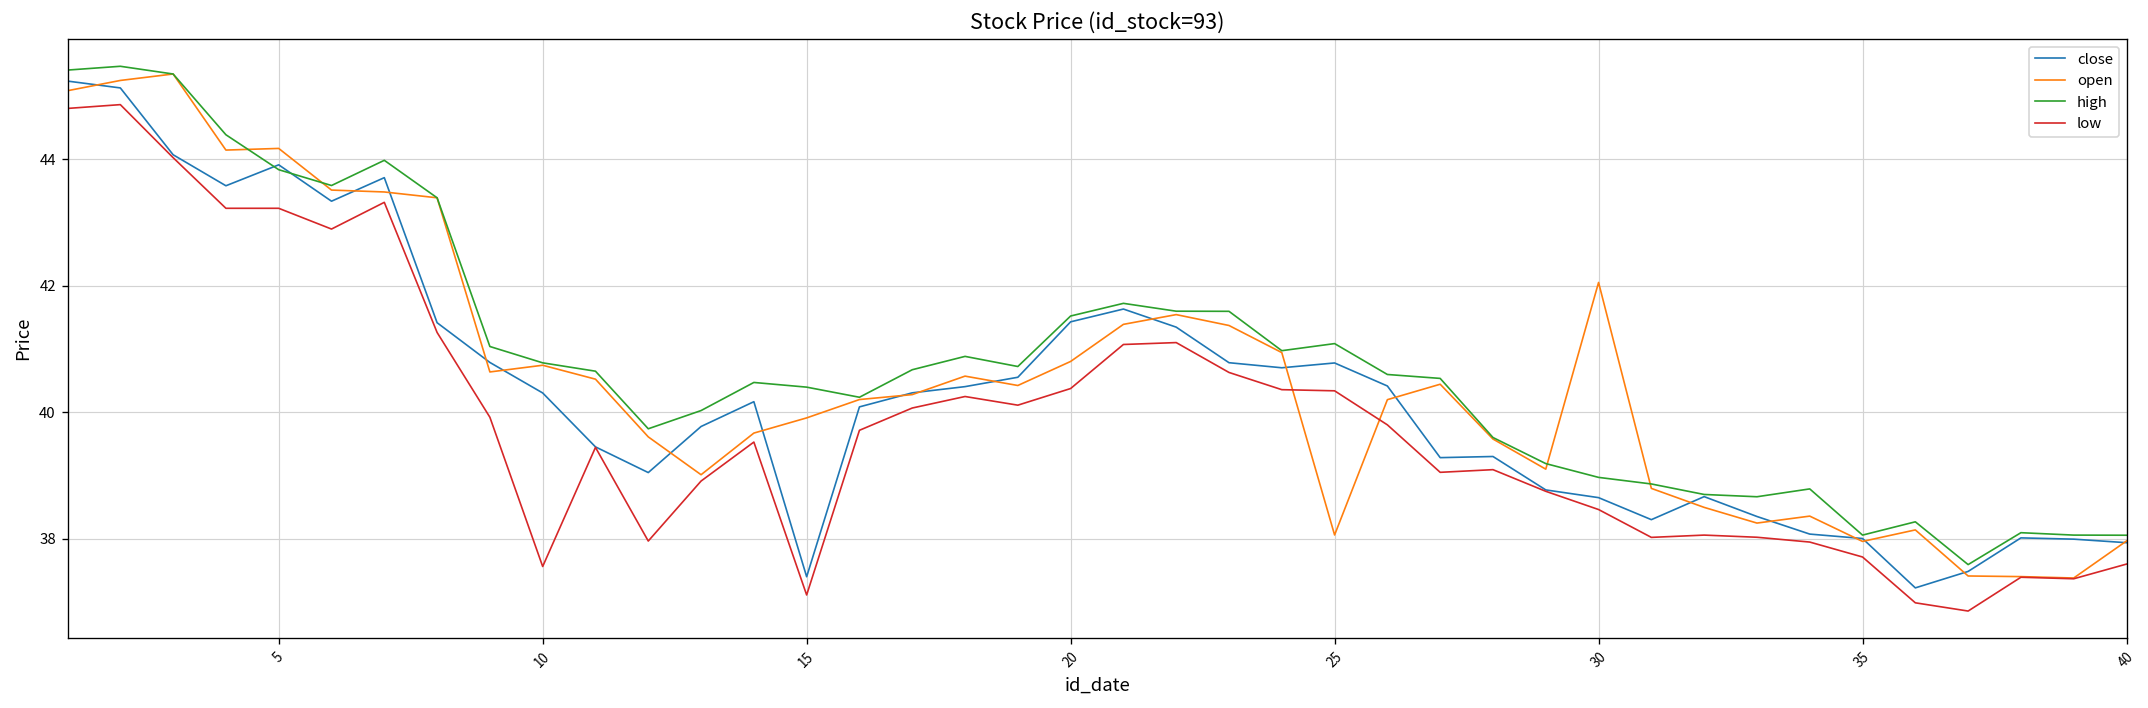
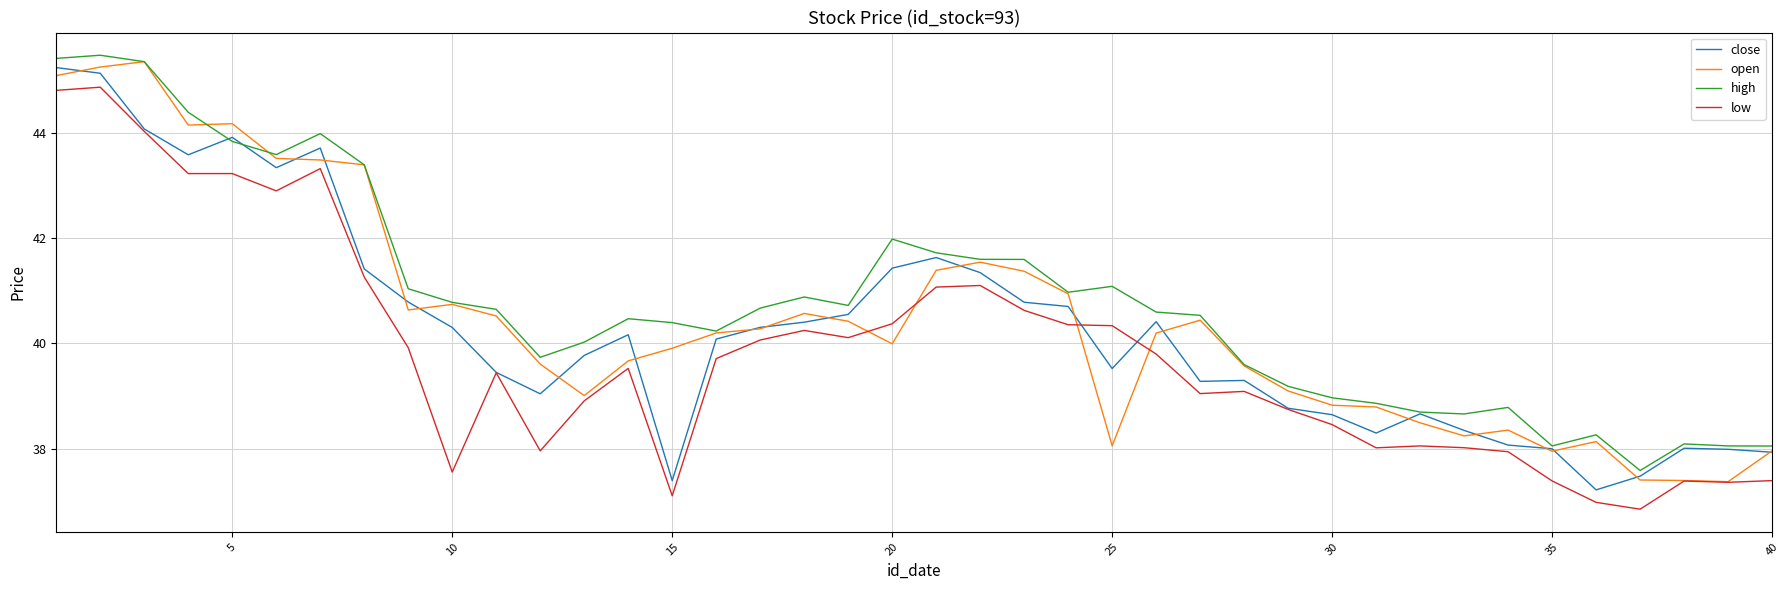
  {
    "close": {
      "5": 43.9,
      "10": 40.3,
      "15": 37.4,
      "20": 41.4,
-     "25": 40.8,
+     "25": 39.5,
      "30": 38.7
    },
    "open": {
      "5": 44.2,
      "15": 39.9,
-     "20": 40.8,
+     "20": 40.0,
      "25": 38.1,
-     "30": 42.1
+     "30": 38.8
    },
    "high": {
      "5": 43.8,
      "15": 40.4,
-     "20": 41.5,
+     "20": 42.0,
      "25": 41.1,
      "30": 39.0,
      "35": 38.1,
      "40": 38.1
    },
    "low": {
      "5": 43.2,
      "10": 37.6,
      "15": 37.1,
      "20": 40.4,
      "25": 40.3,
      "30": 38.5,
-     "35": 37.7,
-     "40": 37.6
+     "35": 37.4,
+     "40": 37.4
    }
  }
